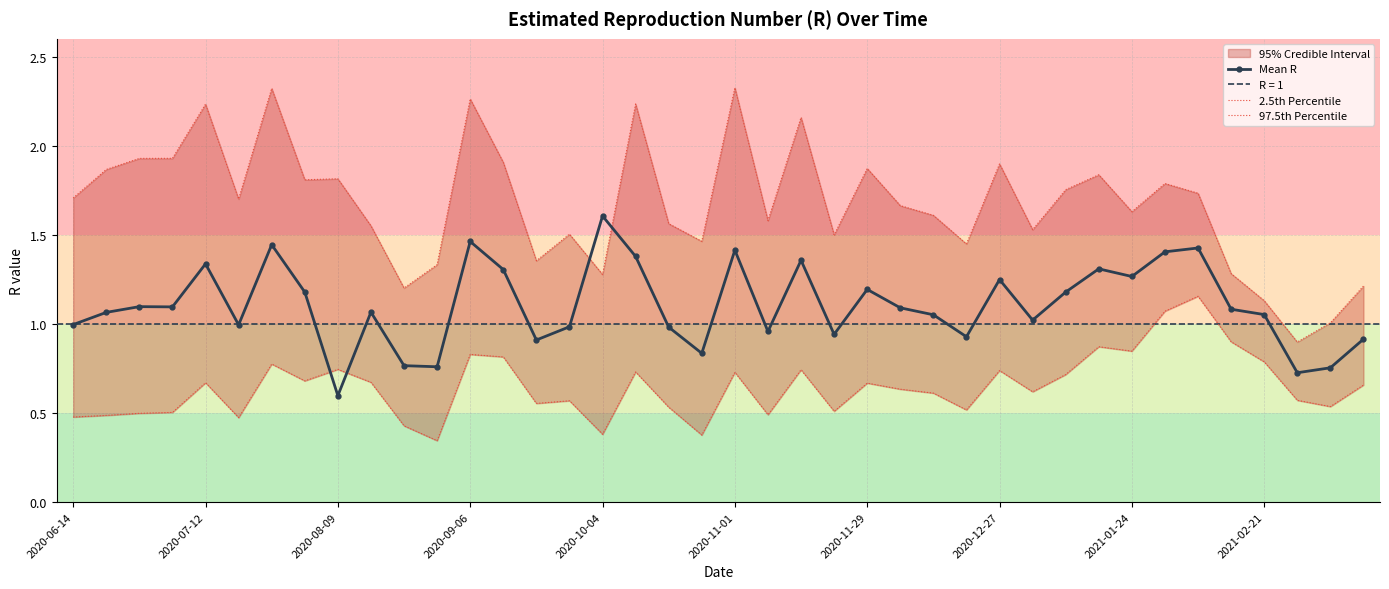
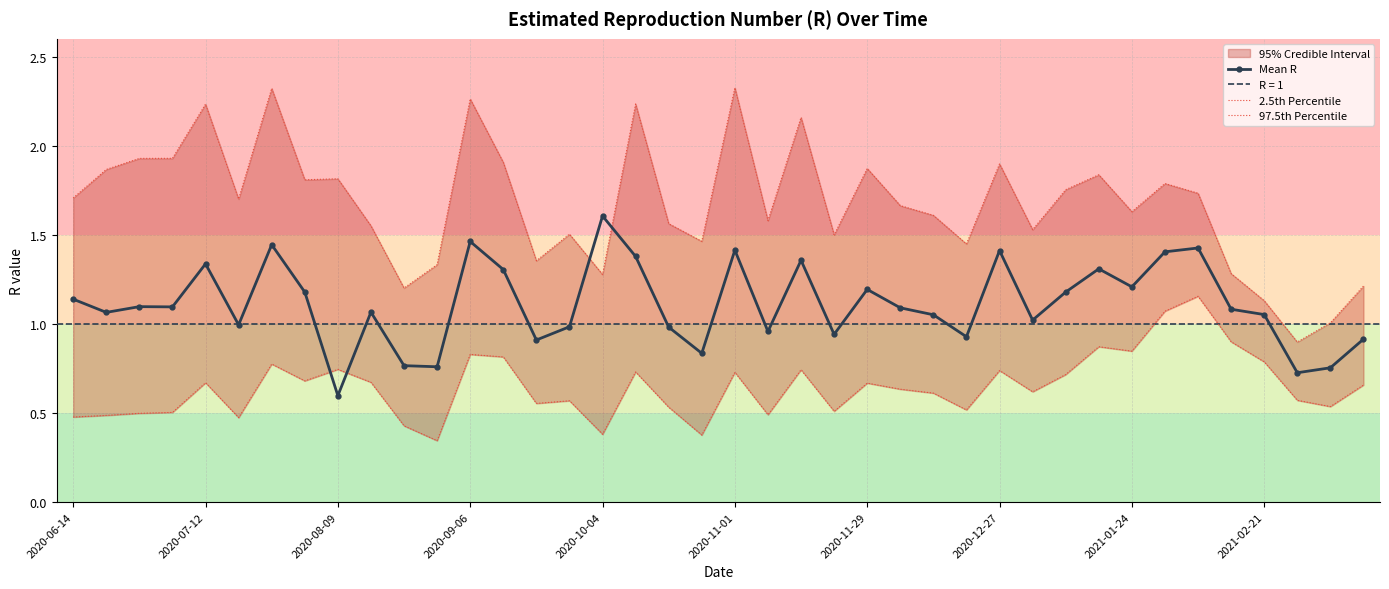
  {
    "Mean R": {
-     "2020-06-14": 1.00,
+     "2020-06-14": 1.14,
      "2020-07-12": 1.34,
      "2020-08-09": 0.60,
      "2020-09-06": 1.46,
      "2020-10-04": 1.61,
      "2020-11-01": 1.41,
      "2020-11-29": 1.19,
-     "2020-12-27": 1.25,
-     "2021-01-24": 1.27,
+     "2020-12-27": 1.41,
+     "2021-01-24": 1.21,
      "2021-02-21": 1.05
    }
  }
